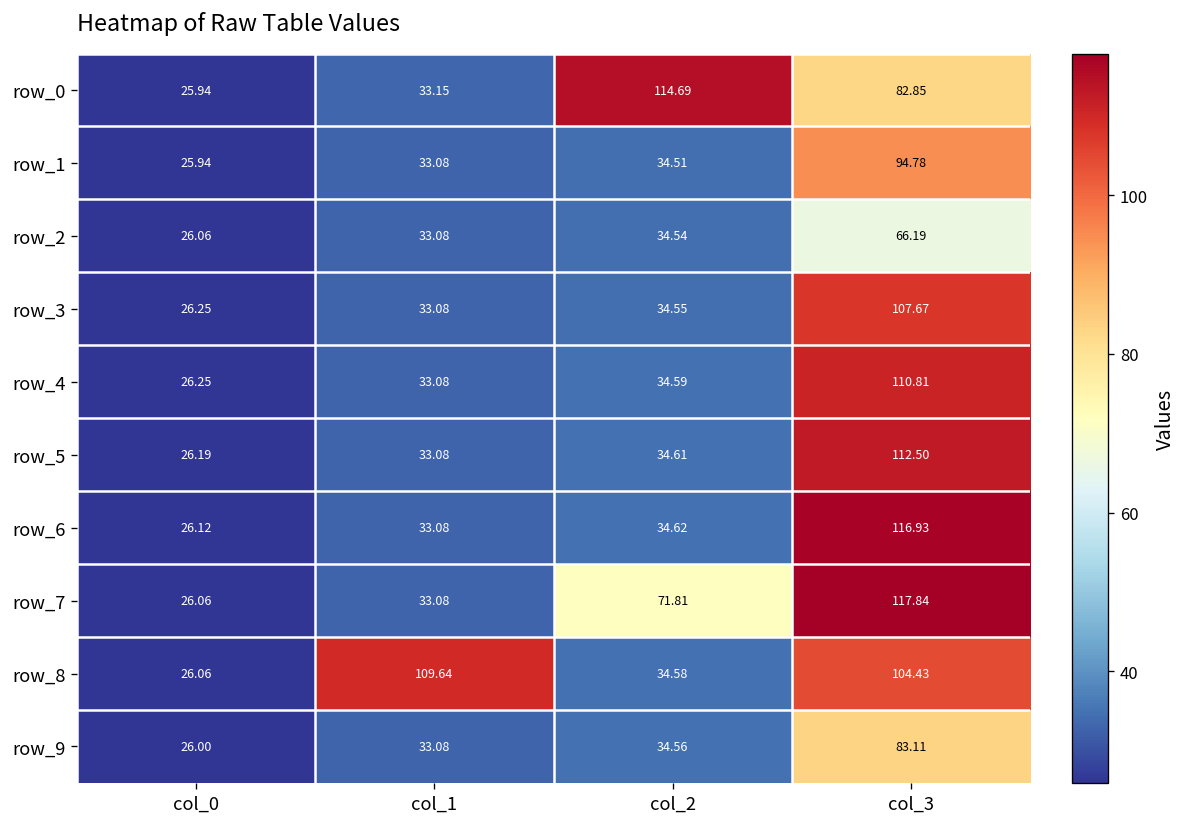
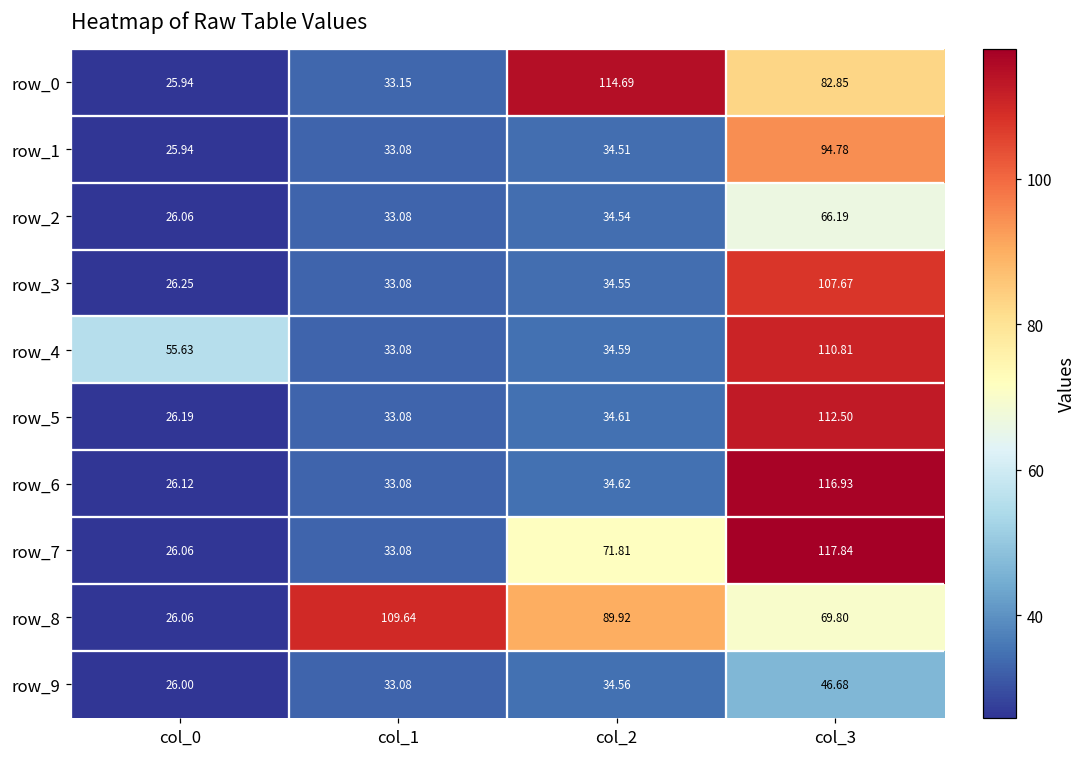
  {
    "row_0": {
      "col_0": 25.94,
      "col_1": 33.15,
      "col_2": 114.69,
      "col_3": 82.85
    },
    "row_1": {
      "col_0": 25.94,
      "col_1": 33.08,
      "col_2": 34.51,
      "col_3": 94.78
    },
    "row_2": {
      "col_0": 26.06,
      "col_1": 33.08,
      "col_2": 34.54,
      "col_3": 66.19
    },
    "row_3": {
      "col_0": 26.25,
      "col_1": 33.08,
      "col_2": 34.55,
      "col_3": 107.67
    },
    "row_4": {
-     "col_0": 26.25,
+     "col_0": 55.63,
      "col_1": 33.08,
      "col_2": 34.59,
      "col_3": 110.81
    },
    "row_5": {
      "col_0": 26.19,
      "col_1": 33.08,
      "col_2": 34.61,
      "col_3": 112.50
    },
    "row_6": {
      "col_0": 26.12,
      "col_1": 33.08,
      "col_2": 34.62,
      "col_3": 116.93
    },
    "row_7": {
      "col_0": 26.06,
      "col_1": 33.08,
      "col_2": 71.81,
      "col_3": 117.84
    },
    "row_8": {
      "col_0": 26.06,
      "col_1": 109.64,
-     "col_2": 34.58,
-     "col_3": 104.43
+     "col_2": 89.92,
+     "col_3": 69.80
    },
    "row_9": {
      "col_0": 26.00,
      "col_1": 33.08,
      "col_2": 34.56,
-     "col_3": 83.11
+     "col_3": 46.68
    }
  }
